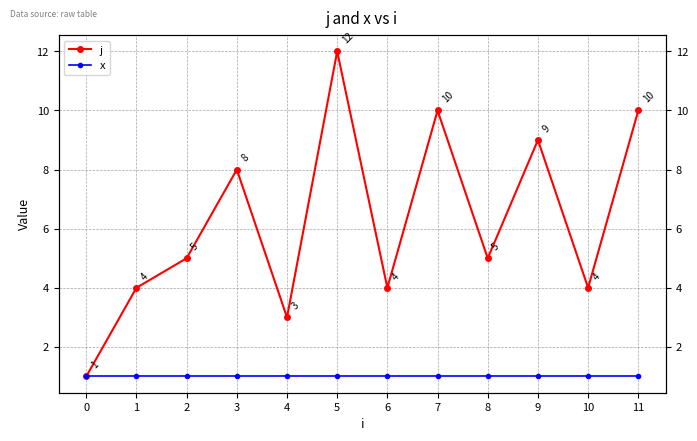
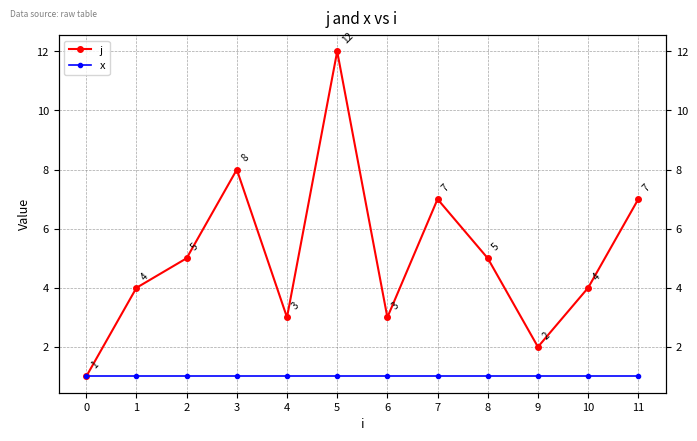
  {
    "j": {
      "1": 4,
      "2": 5,
      "3": 8,
      "4": 3,
      "5": 12,
-     "6": 4,
-     "7": 10,
+     "6": 3,
+     "7": 7,
      "8": 5,
-     "9": 9,
+     "9": 2,
      "10": 4,
-     "11": 10
+     "11": 7
    },
    "x": {
      "1": 1.0,
      "2": 1.0,
      "3": 1.0,
      "4": 1.0,
      "5": 1.0,
      "6": 1.0,
      "7": 1.0,
      "8": 1.0,
      "9": 1.0,
      "10": 1.0,
      "11": 1.0
    }
  }
